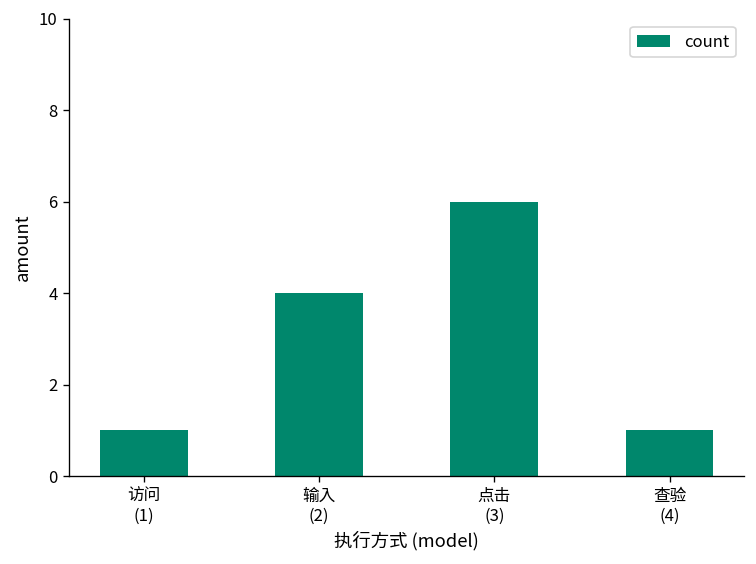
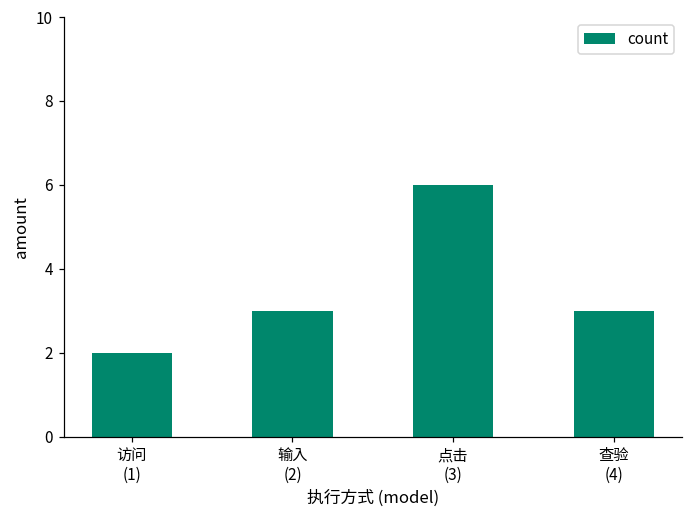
  {
-   "访问 (1)": 1,
-   "输入 (2)": 4,
+   "访问 (1)": 2,
+   "输入 (2)": 3,
    "点击 (3)": 6,
-   "查验 (4)": 1
+   "查验 (4)": 3
  }
